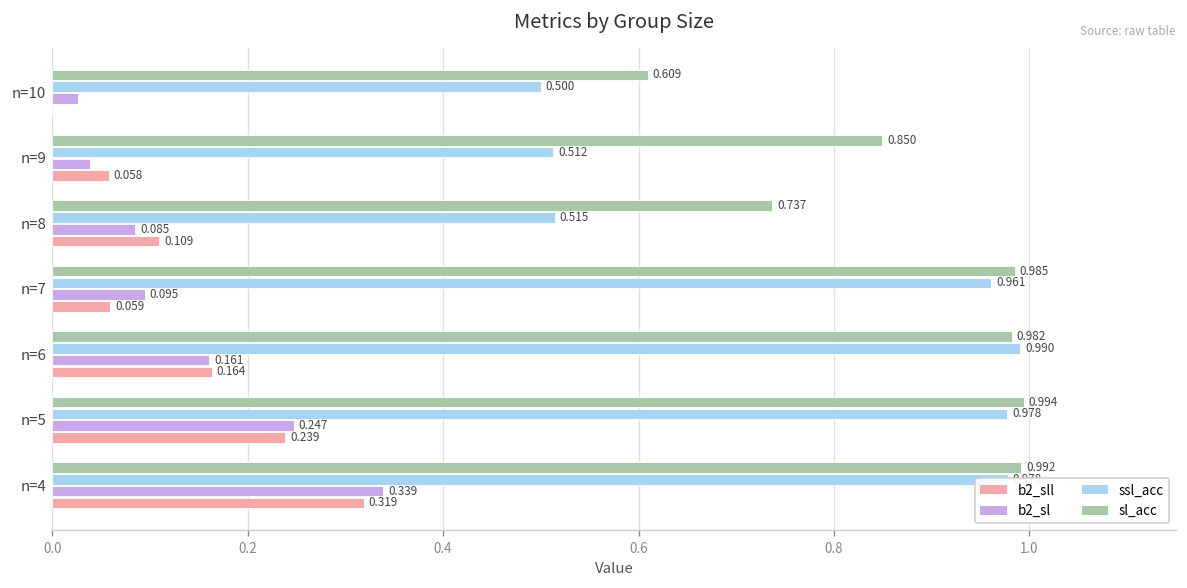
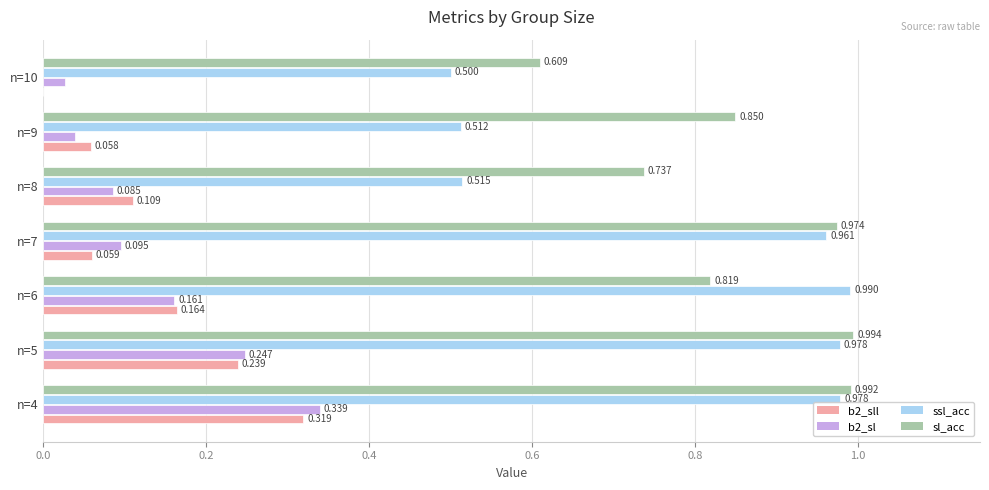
  {
    "b2_sll": {
      "n=9": 0.058,
      "n=8": 0.109,
      "n=7": 0.059,
      "n=6": 0.164,
      "n=5": 0.239,
      "n=4": 0.319
    },
    "sl_acc": {
      "n=10": 0.609,
      "n=9": 0.850,
      "n=8": 0.737,
-     "n=7": 0.985,
-     "n=6": 0.982,
+     "n=7": 0.974,
+     "n=6": 0.819,
      "n=5": 0.994,
      "n=4": 0.992
    }
  }
